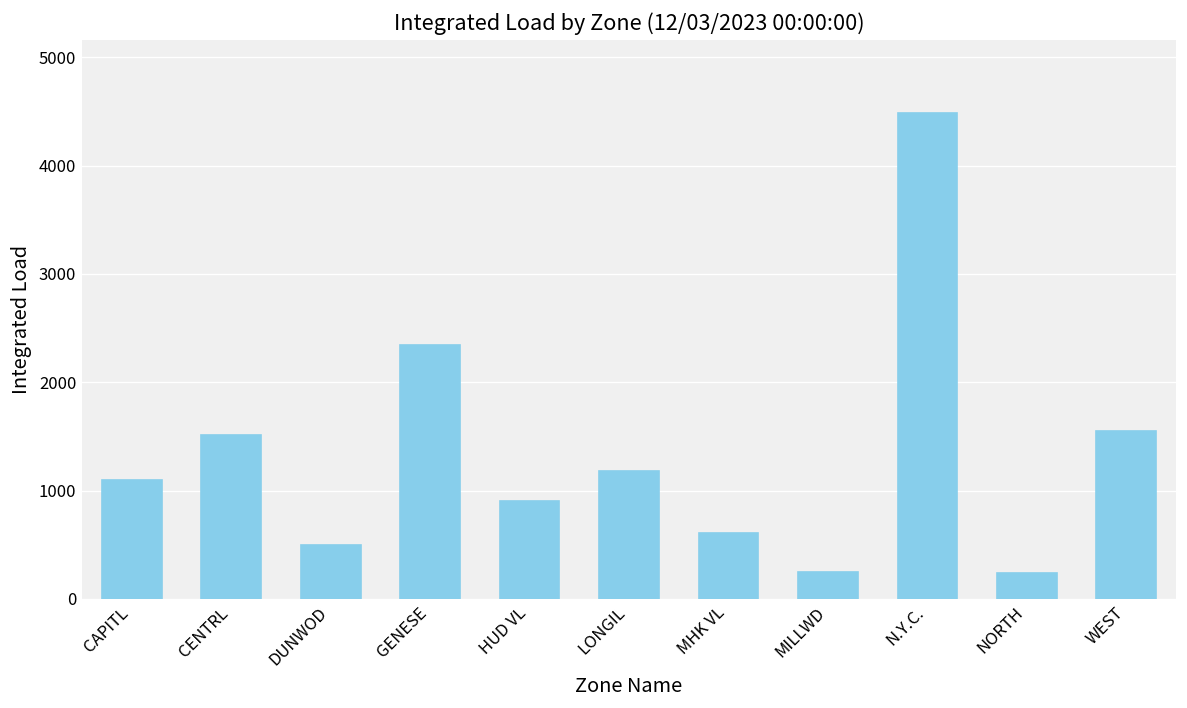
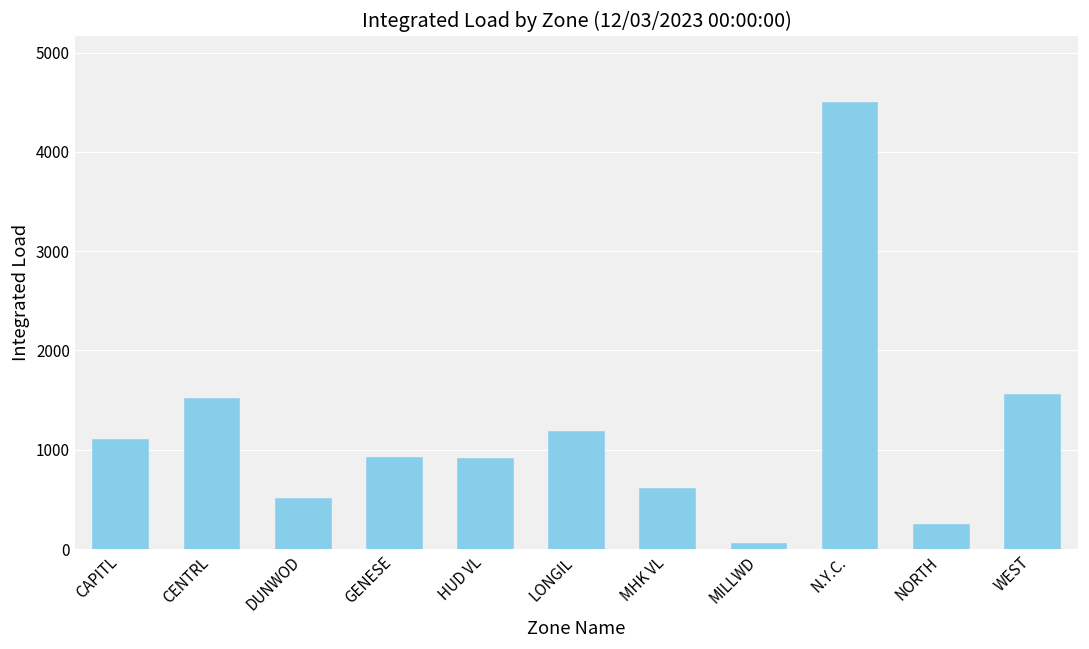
  {
    "CAPITL": 1100,
    "CENTRL": 1500,
    "DUNWOD": 500,
-   "GENESE": 2300,
+   "GENESE": 900,
    "HUD VL": 900,
    "LONGIL": 1200,
    "MHK VL": 600,
-   "MILLWD": 300,
+   "MILLWD": 0,
    "N.Y.C.": 4500,
    "NORTH": 200,
    "WEST": 1500
  }
